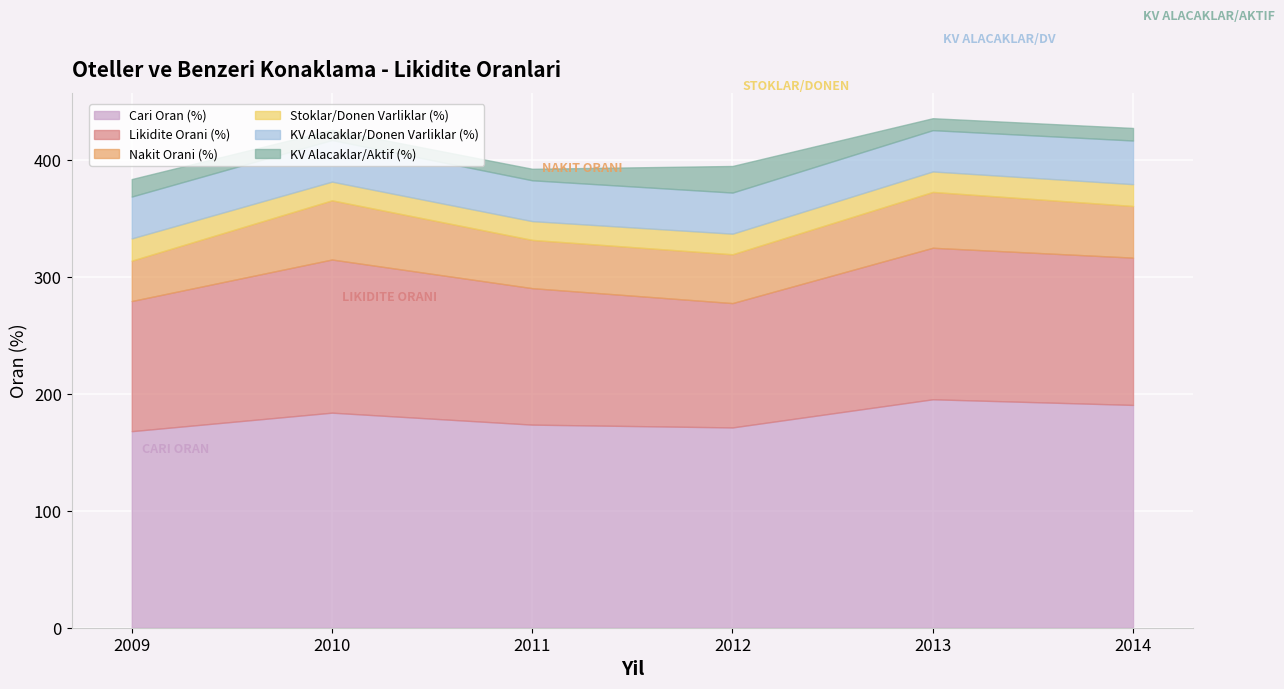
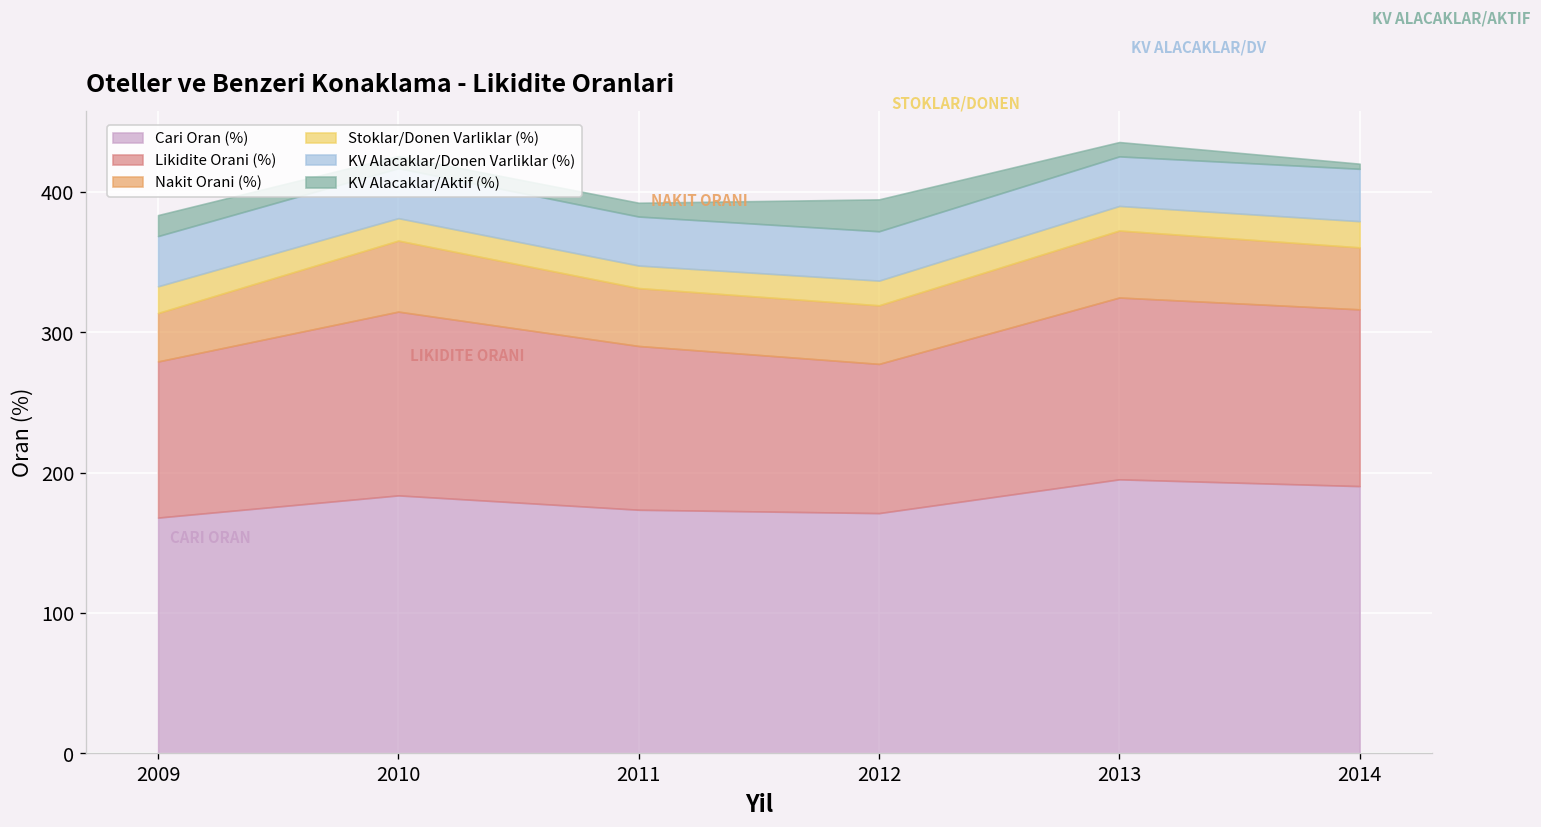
  {
    "KV Alacaklar/Aktif (%)": {
      "2009": 15,
      "2011": 10,
      "2012": 23,
      "2013": 10,
-     "2014": 11
+     "2014": 4
    }
  }
